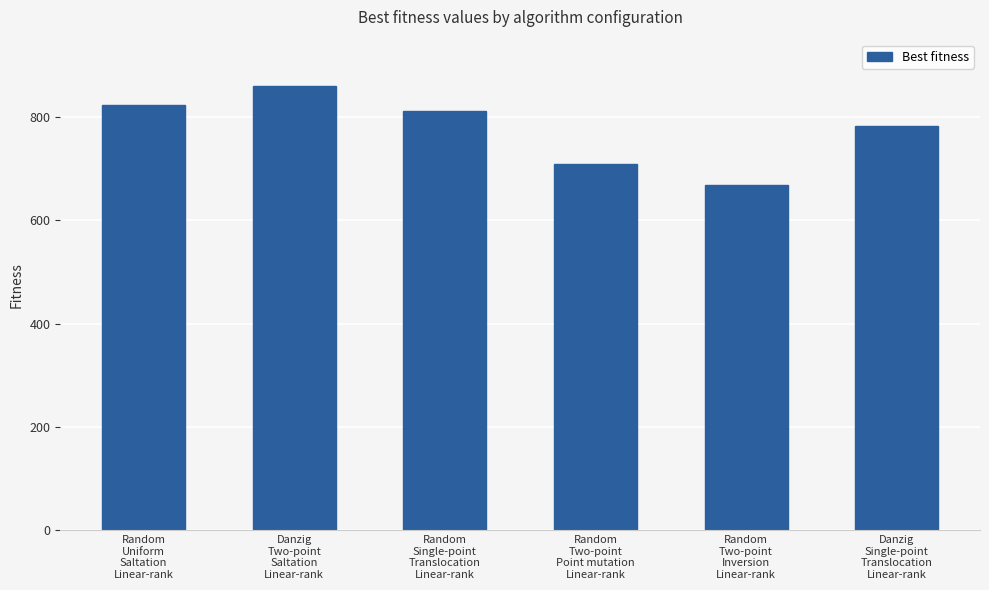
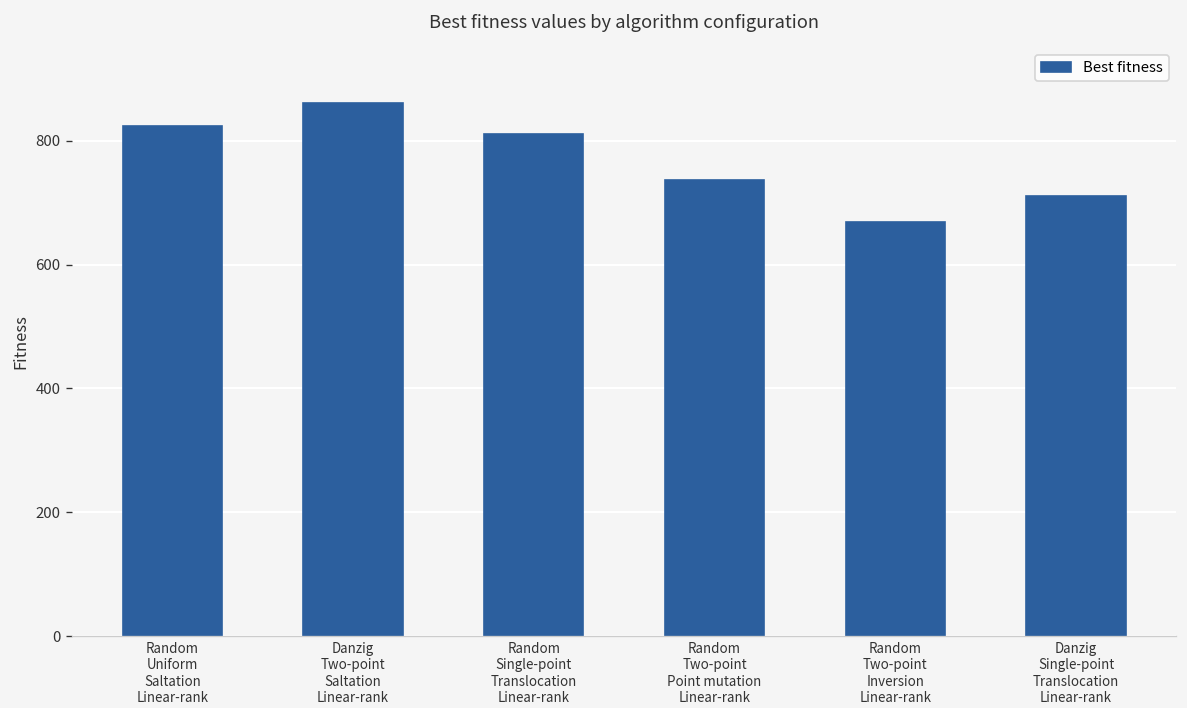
  {
    "Random Uniform Saltation Linear-rank": 820,
    "Danzig Two-point Saltation Linear-rank": 860,
    "Random Single-point Translocation Linear-rank": 810,
-   "Random Two-point Point mutation Linear-rank": 710,
+   "Random Two-point Point mutation Linear-rank": 740,
    "Random Two-point Inversion Linear-rank": 670,
-   "Danzig Single-point Translocation Linear-rank": 780
+   "Danzig Single-point Translocation Linear-rank": 710
  }
